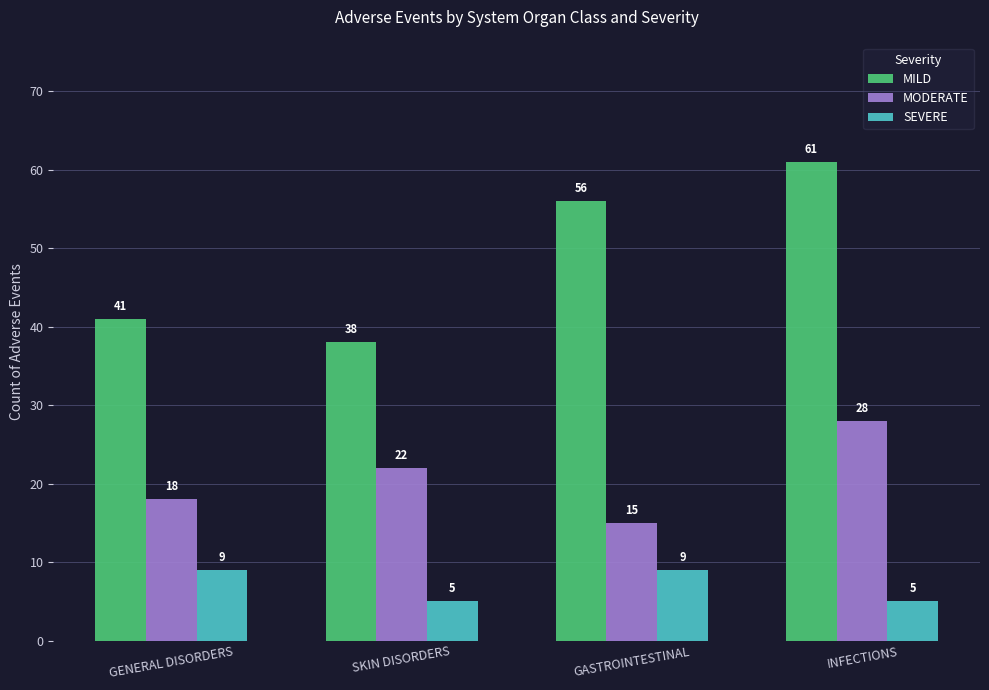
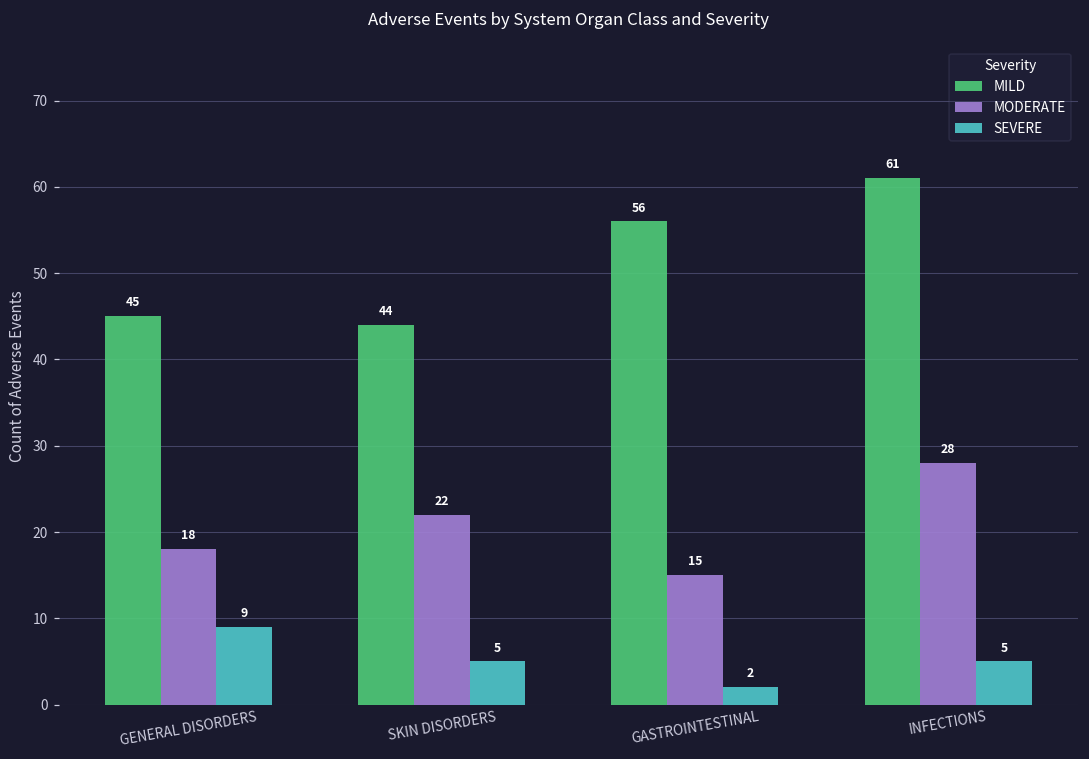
  {
    "MILD": {
-     "GENERAL DISORDERS": 41,
-     "SKIN DISORDERS": 38,
+     "GENERAL DISORDERS": 45,
+     "SKIN DISORDERS": 44,
      "GASTROINTESTINAL": 56,
      "INFECTIONS": 61
    },
    "MODERATE": {
      "GENERAL DISORDERS": 18,
      "SKIN DISORDERS": 22,
      "GASTROINTESTINAL": 15,
      "INFECTIONS": 28
    },
    "SEVERE": {
      "GENERAL DISORDERS": 9,
      "SKIN DISORDERS": 5,
-     "GASTROINTESTINAL": 9,
+     "GASTROINTESTINAL": 2,
      "INFECTIONS": 5
    }
  }
